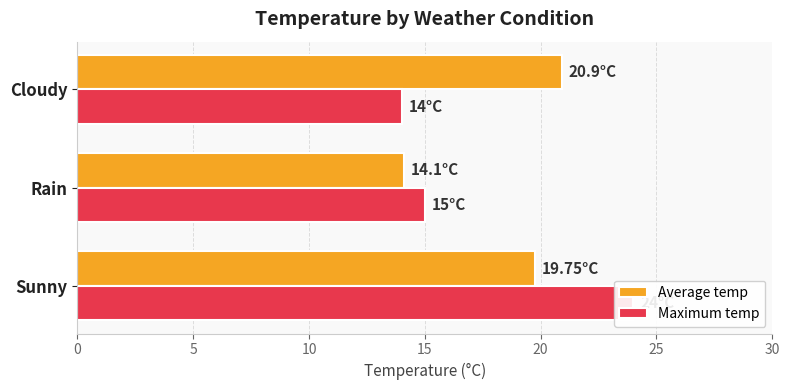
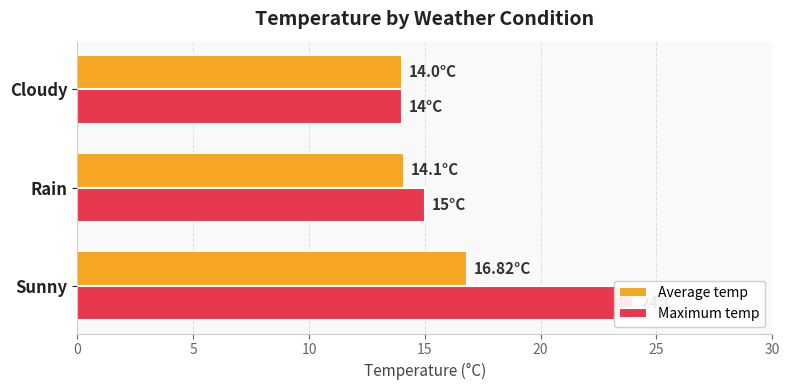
  {
    "Average temp": {
-     "Cloudy": "20.9°C",
+     "Cloudy": "14.0°C",
      "Rain": "14.1°C",
-     "Sunny": "19.75°C"
+     "Sunny": "16.82°C"
    },
    "Maximum temp": {
      "Cloudy": "14°C",
      "Rain": "15°C"
    }
  }
